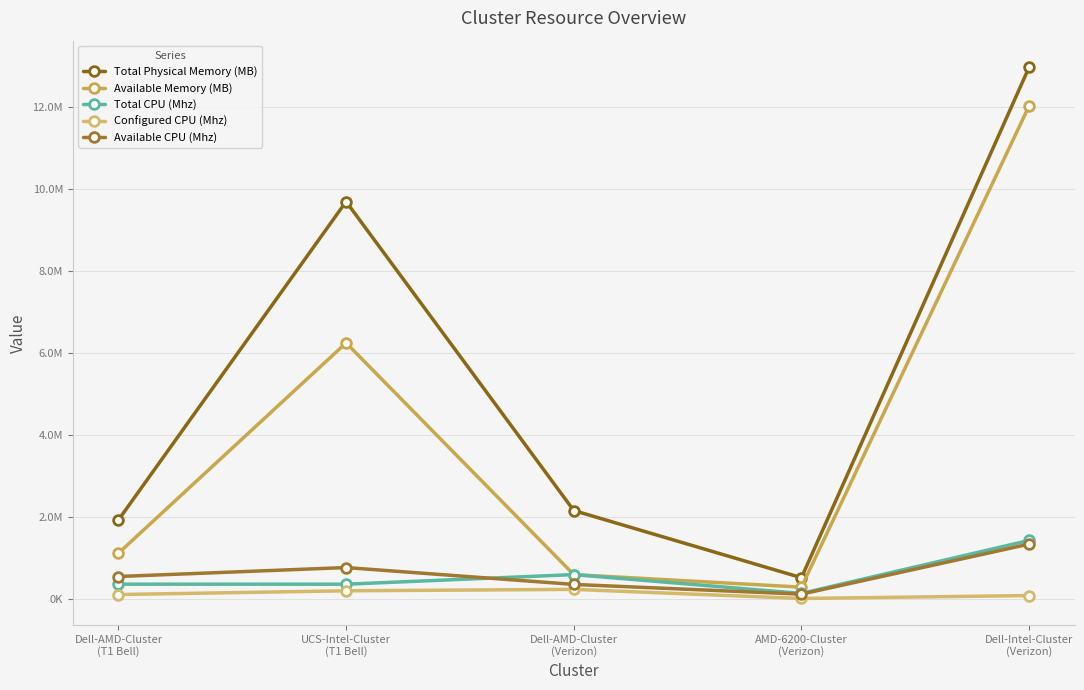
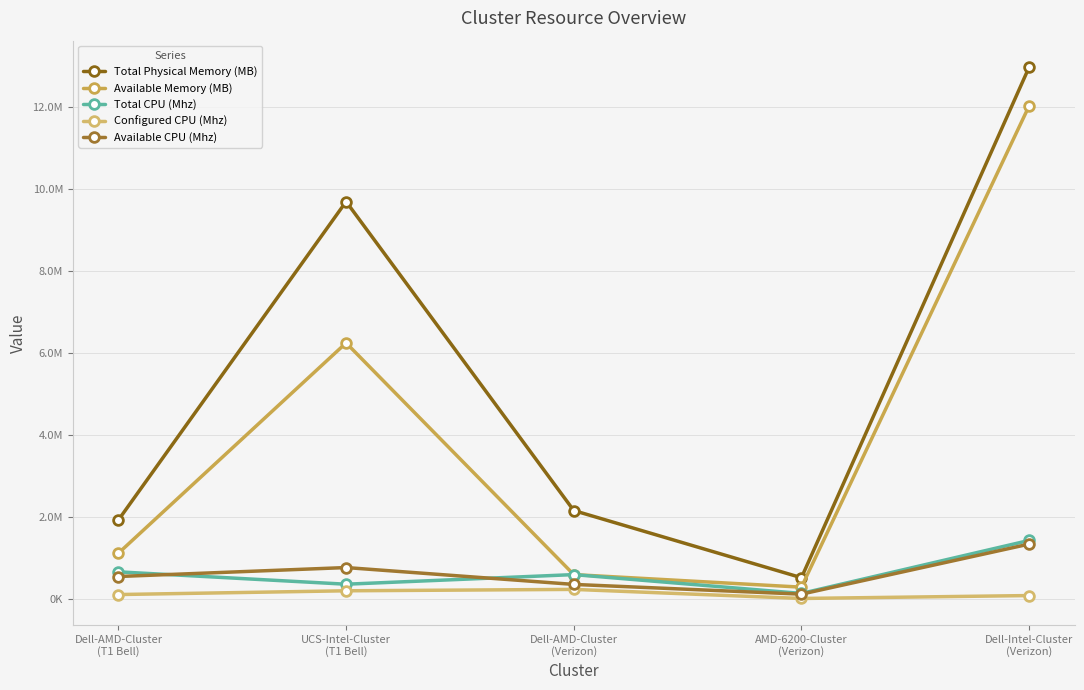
  {
    "Total CPU (Mhz)": {
-     "Dell-AMD-Cluster (T1 Bell)": 400000,
+     "Dell-AMD-Cluster (T1 Bell)": 700000,
      "UCS-Intel-Cluster (T1 Bell)": 400000,
      "Dell-Intel-Cluster (Verizon)": 1400000
    }
  }
